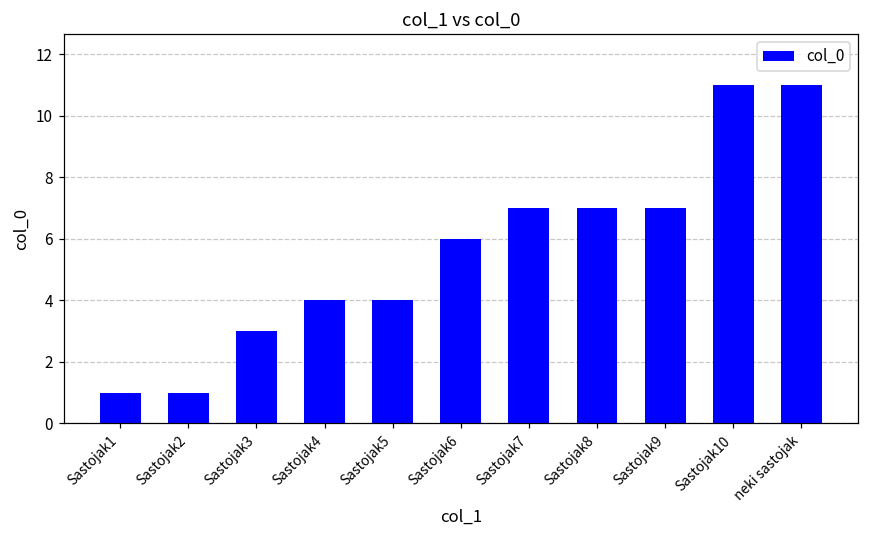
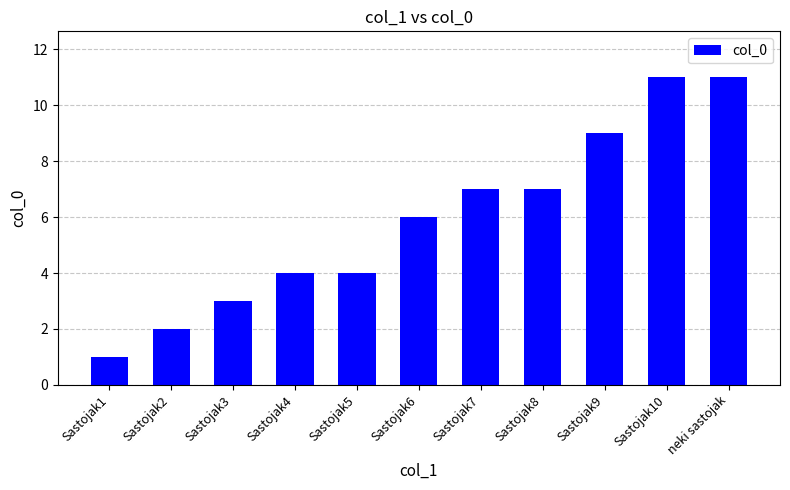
  {
    "Sastojak1": 1,
-   "Sastojak2": 1,
+   "Sastojak2": 2,
    "Sastojak3": 3,
    "Sastojak4": 4,
    "Sastojak5": 4,
    "Sastojak6": 6,
    "Sastojak7": 7,
    "Sastojak8": 7,
-   "Sastojak9": 7,
+   "Sastojak9": 9,
    "Sastojak10": 11,
    "neki sastojak": 11
  }
